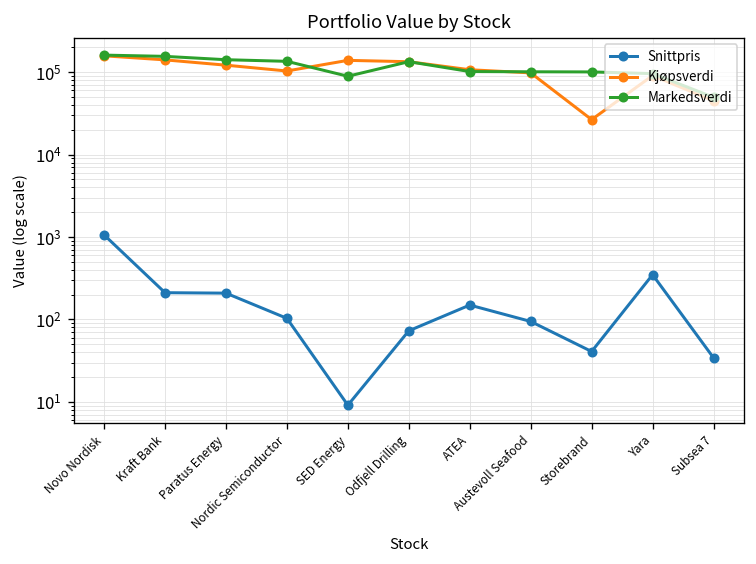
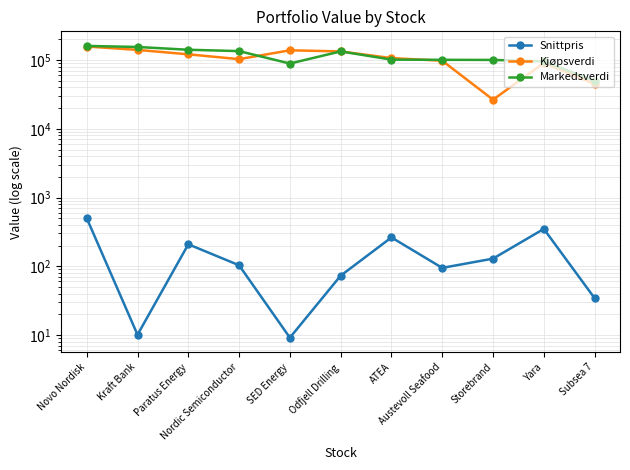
  {
    "Snittpris": {
-     "Novo Nordisk": 1100,
-     "Kraft Bank": 210,
+     "Novo Nordisk": 500,
+     "Kraft Bank": 10,
      "Paratus Energy": 210,
      "Nordic Semiconductor": 100,
      "SED Energy": 9,
      "Odfjell Drilling": 70,
-     "ATEA": 150,
+     "ATEA": 260,
      "Austevoll Seafood": 90,
-     "Storebrand": 40,
+     "Storebrand": 130,
      "Yara": 300,
      "Subsea 7": 30
    },
    "Kjøpsverdi": {
      "Kraft Bank": 140000,
      "Paratus Energy": 120000,
      "Nordic Semiconductor": 100000,
      "SED Energy": 140000,
      "Storebrand": 27000
    },
    "Markedsverdi": {
      "Kraft Bank": 160000,
      "Paratus Energy": 140000,
      "Nordic Semiconductor": 140000,
      "SED Energy": 90000,
      "Storebrand": 100000
    }
  }
